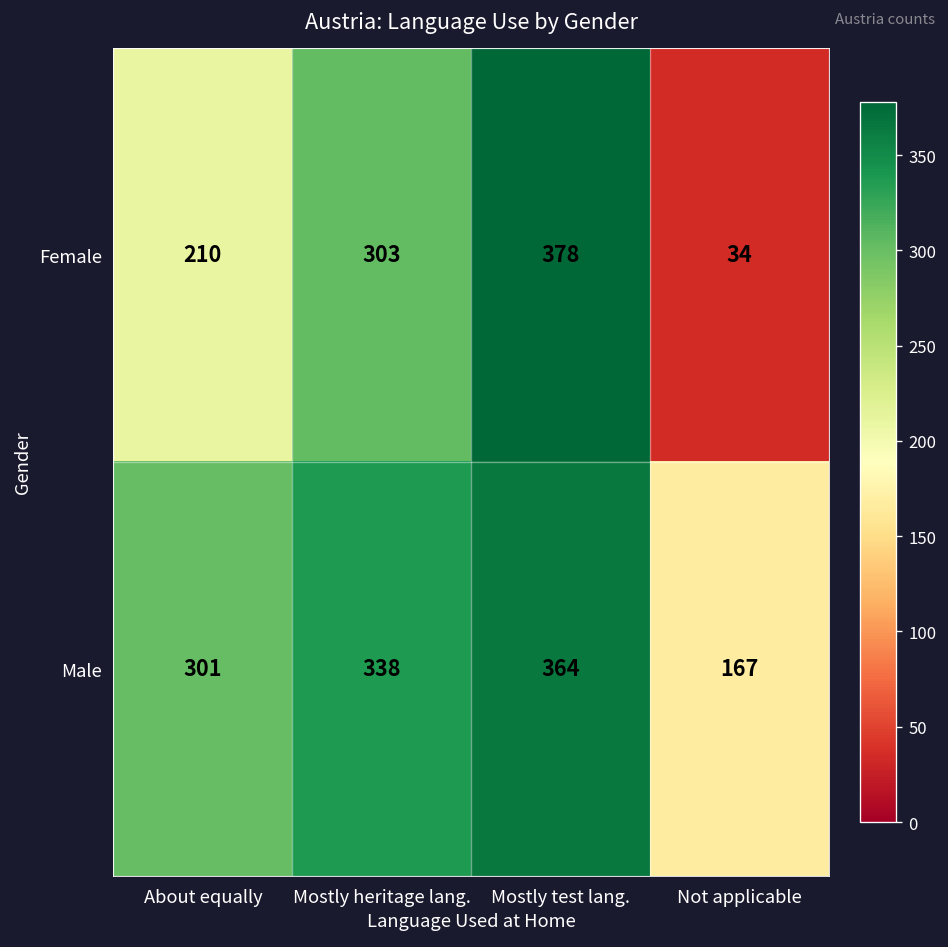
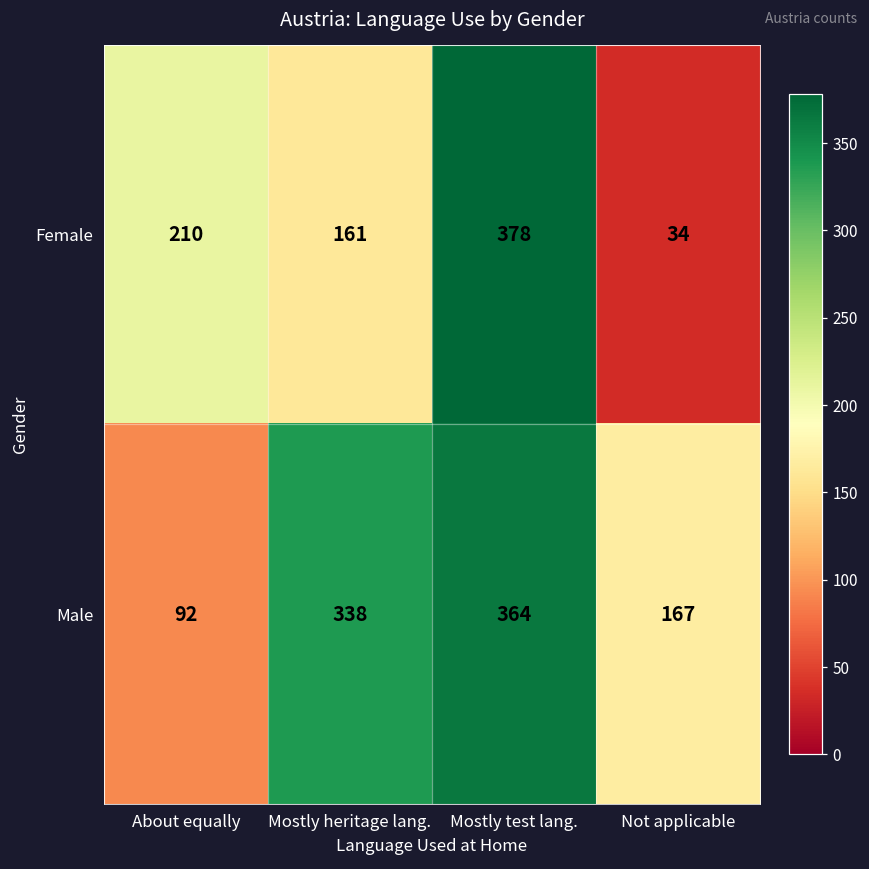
  {
    "Female": {
      "About equally": 210,
-     "Mostly heritage lang.": 303,
+     "Mostly heritage lang.": 161,
      "Mostly test lang.": 378,
      "Not applicable": 34
    },
    "Male": {
-     "About equally": 301,
+     "About equally": 92,
      "Mostly heritage lang.": 338,
      "Mostly test lang.": 364,
      "Not applicable": 167
    }
  }
